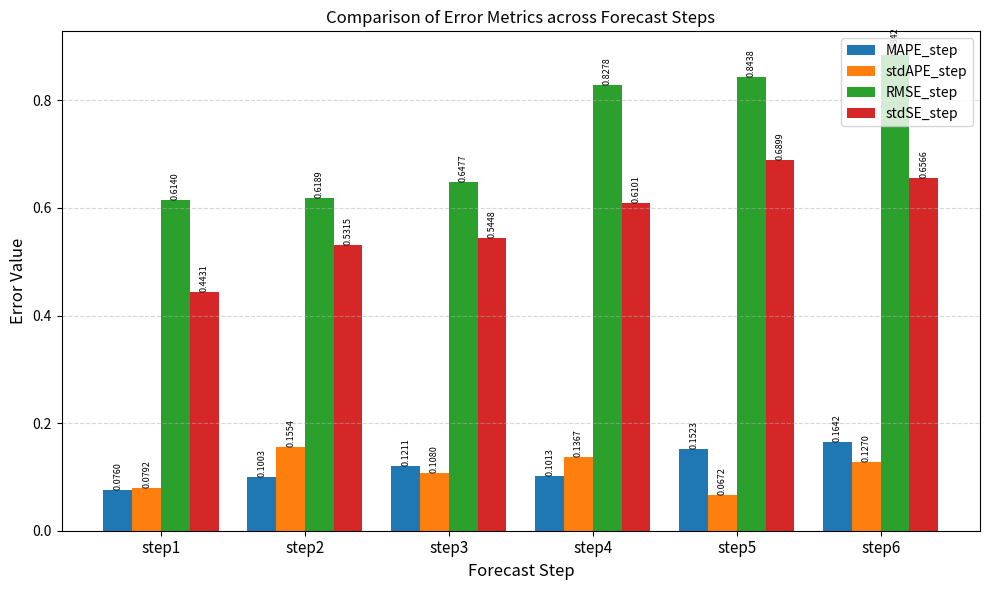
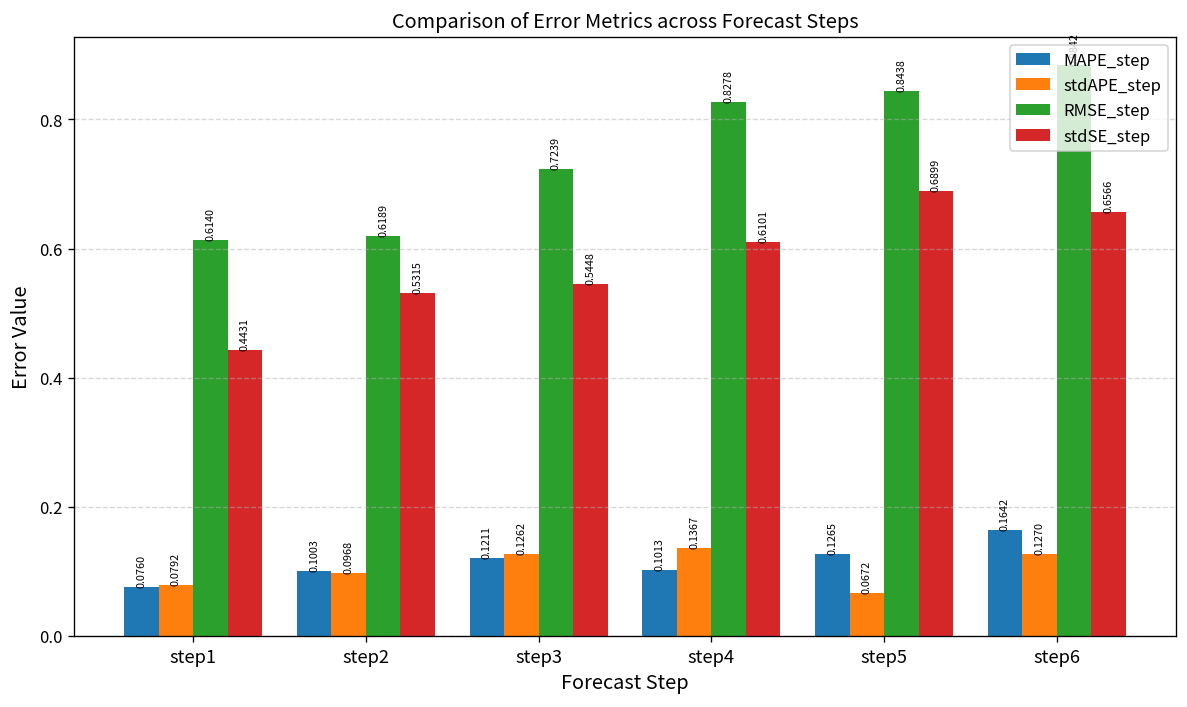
  {
    "MAPE_step": {
      "step1": 0.0760,
      "step2": 0.1003,
      "step3": 0.1211,
      "step4": 0.1013,
-     "step5": 0.1523,
+     "step5": 0.1265,
      "step6": 0.1642
    },
    "stdAPE_step": {
      "step1": 0.0792,
-     "step2": 0.1554,
-     "step3": 0.1080,
+     "step2": 0.0968,
+     "step3": 0.1262,
      "step4": 0.1367,
      "step5": 0.0672,
      "step6": 0.1270
    },
    "RMSE_step": {
      "step1": 0.6140,
      "step2": 0.6189,
-     "step3": 0.6477,
+     "step3": 0.7239,
      "step4": 0.8278,
      "step5": 0.8438
    },
    "stdSE_step": {
      "step1": 0.4431,
      "step2": 0.5315,
      "step3": 0.5448,
      "step4": 0.6101,
      "step5": 0.6899,
      "step6": 0.6566
    }
  }
